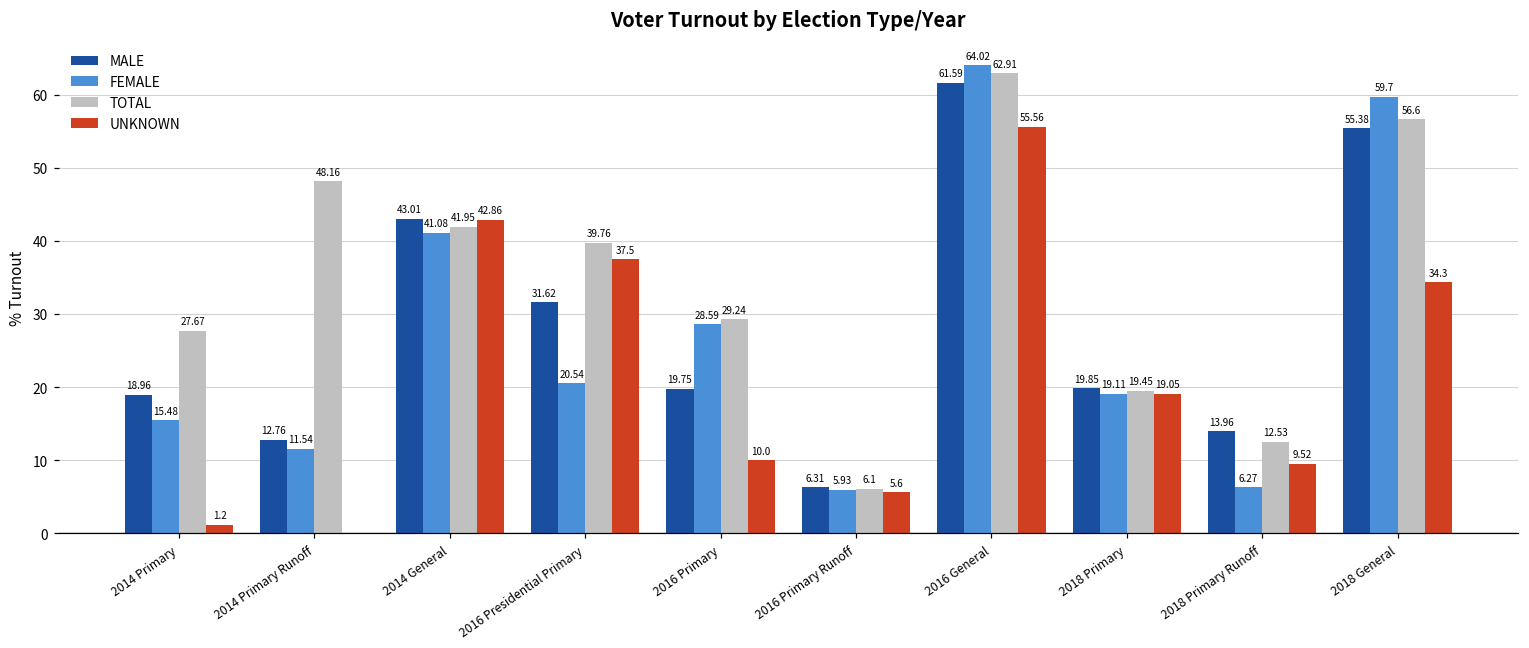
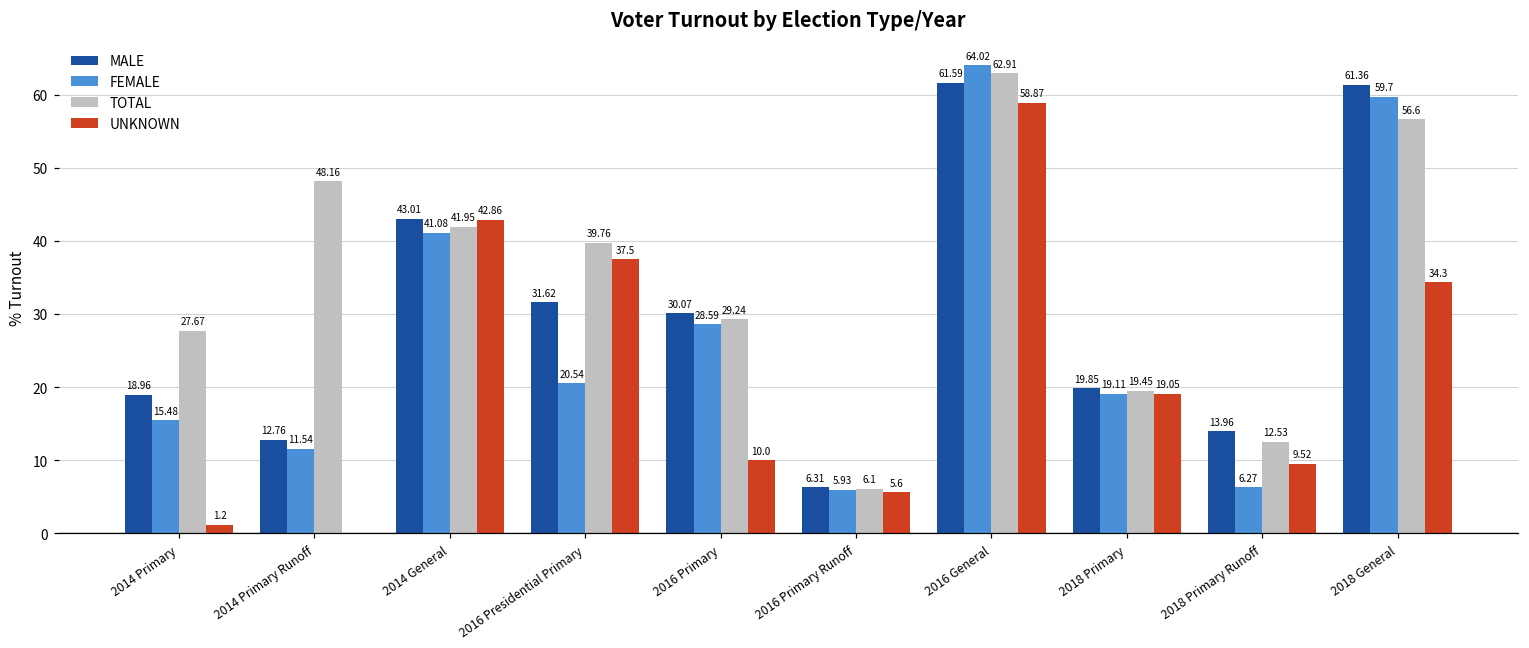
  {
    "MALE": {
      "2014 Primary": 18.96,
      "2014 Primary Runoff": 12.76,
      "2014 General": 43.01,
      "2016 Presidential Primary": 31.62,
-     "2016 Primary": 19.75,
+     "2016 Primary": 30.07,
      "2016 Primary Runoff": 6.31,
      "2016 General": 61.59,
      "2018 Primary": 19.85,
      "2018 Primary Runoff": 13.96,
-     "2018 General": 55.38
+     "2018 General": 61.36
    },
    "FEMALE": {
      "2014 Primary": 15.48,
      "2014 Primary Runoff": 11.54,
      "2014 General": 41.08,
      "2016 Presidential Primary": 20.54,
      "2016 Primary": 28.59,
      "2016 Primary Runoff": 5.93,
      "2016 General": 64.02,
      "2018 Primary": 19.11,
      "2018 Primary Runoff": 6.27,
      "2018 General": 59.7
    },
    "TOTAL": {
      "2014 Primary": 27.67,
      "2014 Primary Runoff": 48.16,
      "2014 General": 41.95,
      "2016 Presidential Primary": 39.76,
      "2016 Primary": 29.24,
      "2016 Primary Runoff": 6.1,
      "2016 General": 62.91,
      "2018 Primary": 19.45,
      "2018 Primary Runoff": 12.53,
      "2018 General": 56.6
    },
    "UNKNOWN": {
      "2014 Primary": 1.2,
      "2014 General": 42.86,
      "2016 Presidential Primary": 37.5,
      "2016 Primary": 10.0,
      "2016 Primary Runoff": 5.6,
-     "2016 General": 55.56,
+     "2016 General": 58.87,
      "2018 Primary": 19.05,
      "2018 Primary Runoff": 9.52,
      "2018 General": 34.3
    }
  }
